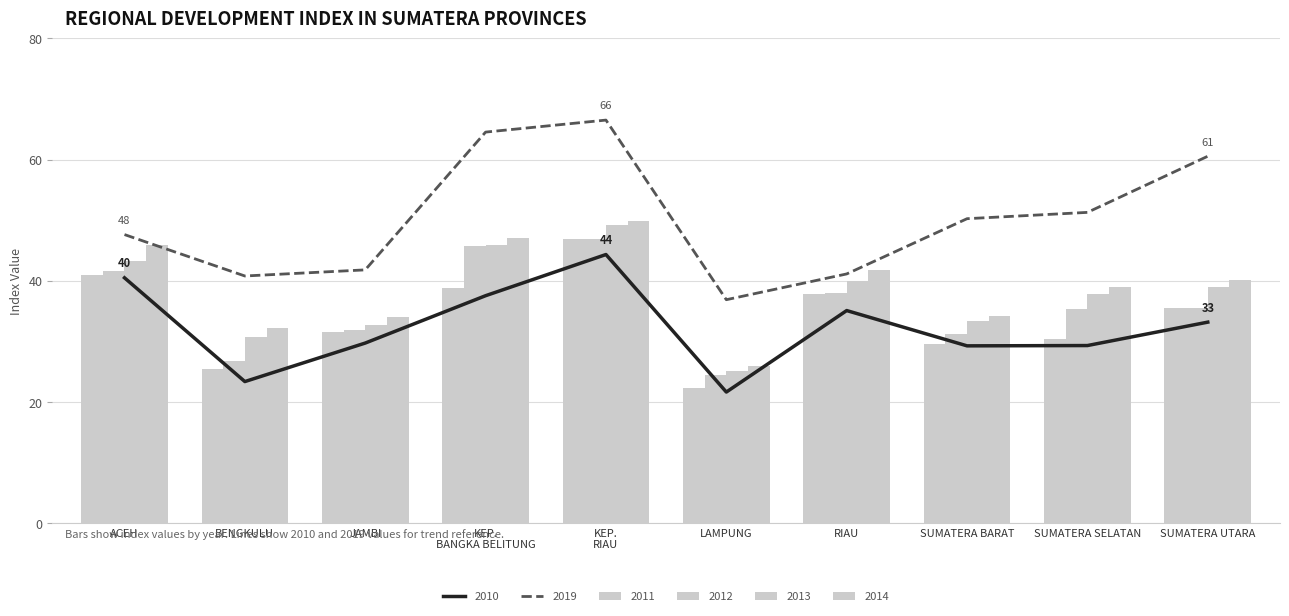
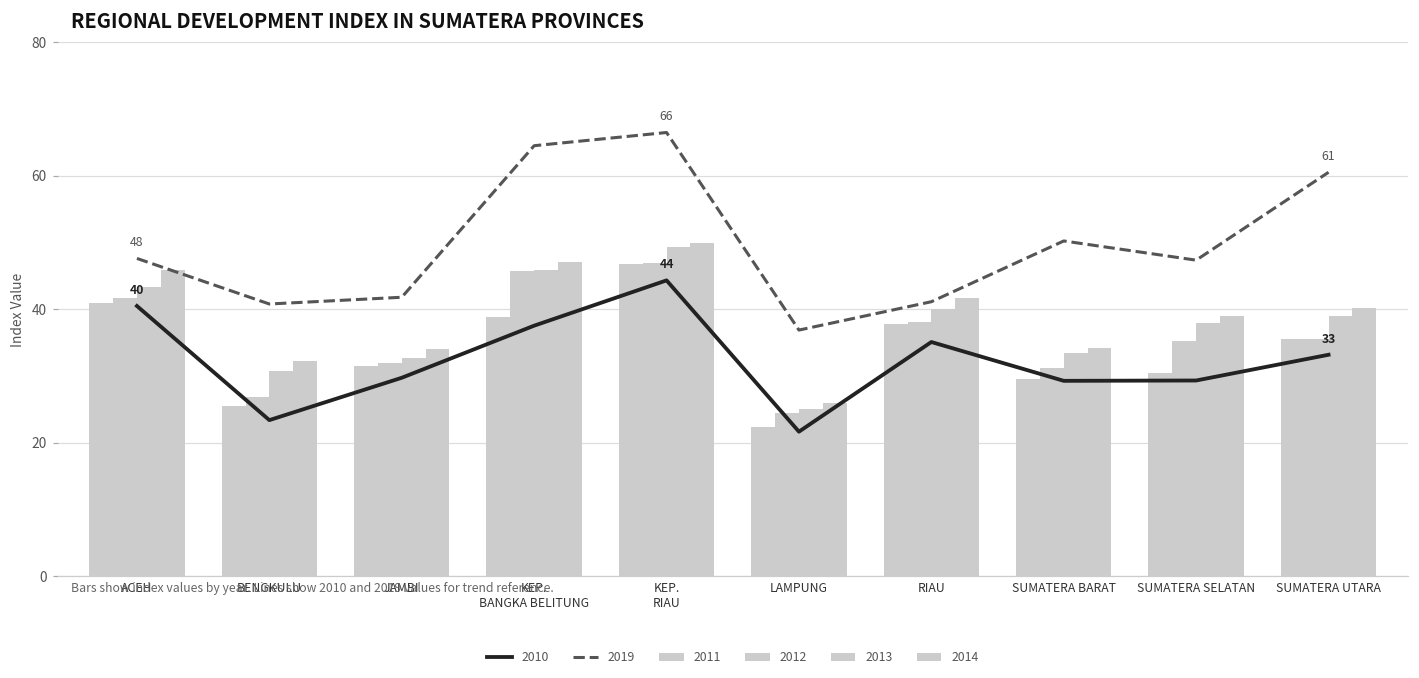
  {
    "2010": {
      "ACEH": 40,
      "KEP. RIAU": 44,
      "SUMATERA UTARA": 33
    },
    "2019": {
      "BENGKULU": 41,
      "JAMBI": 42,
      "KEP. BANGKA BELITUNG": 65,
      "LAMPUNG": 37,
      "RIAU": 41,
      "SUMATERA BARAT": 50,
-     "SUMATERA SELATAN": 51
+     "SUMATERA SELATAN": 47
    }
  }
